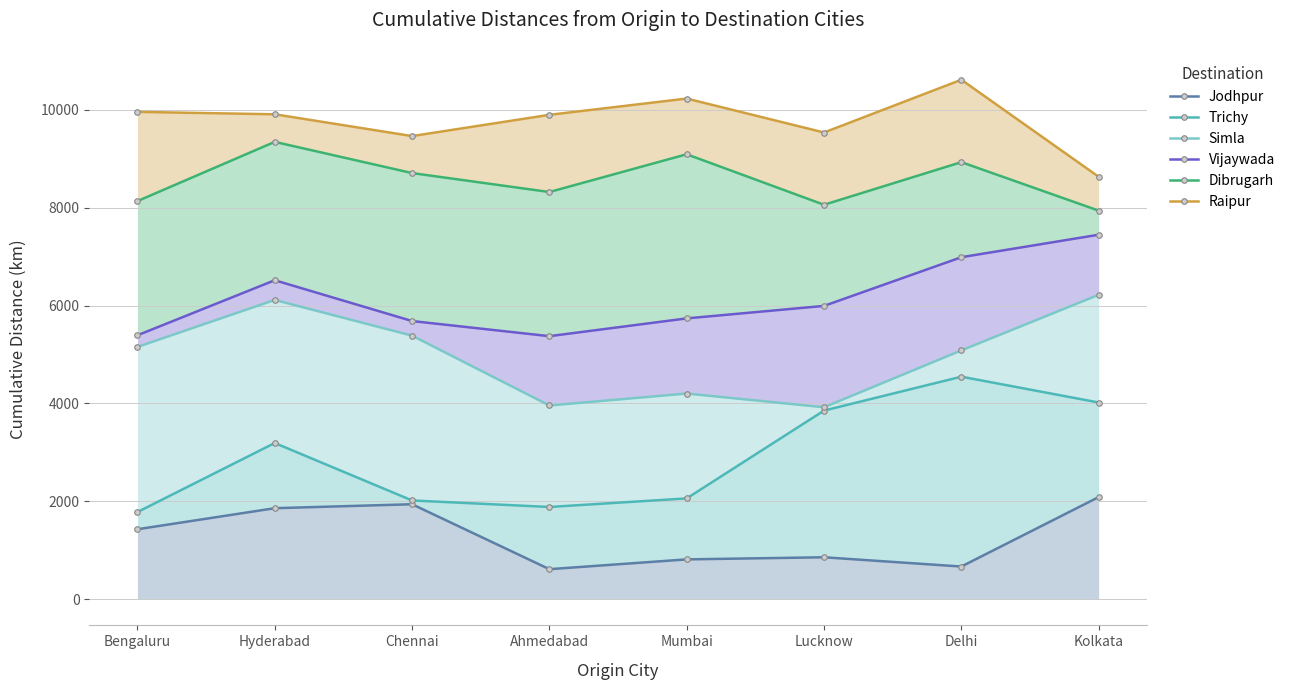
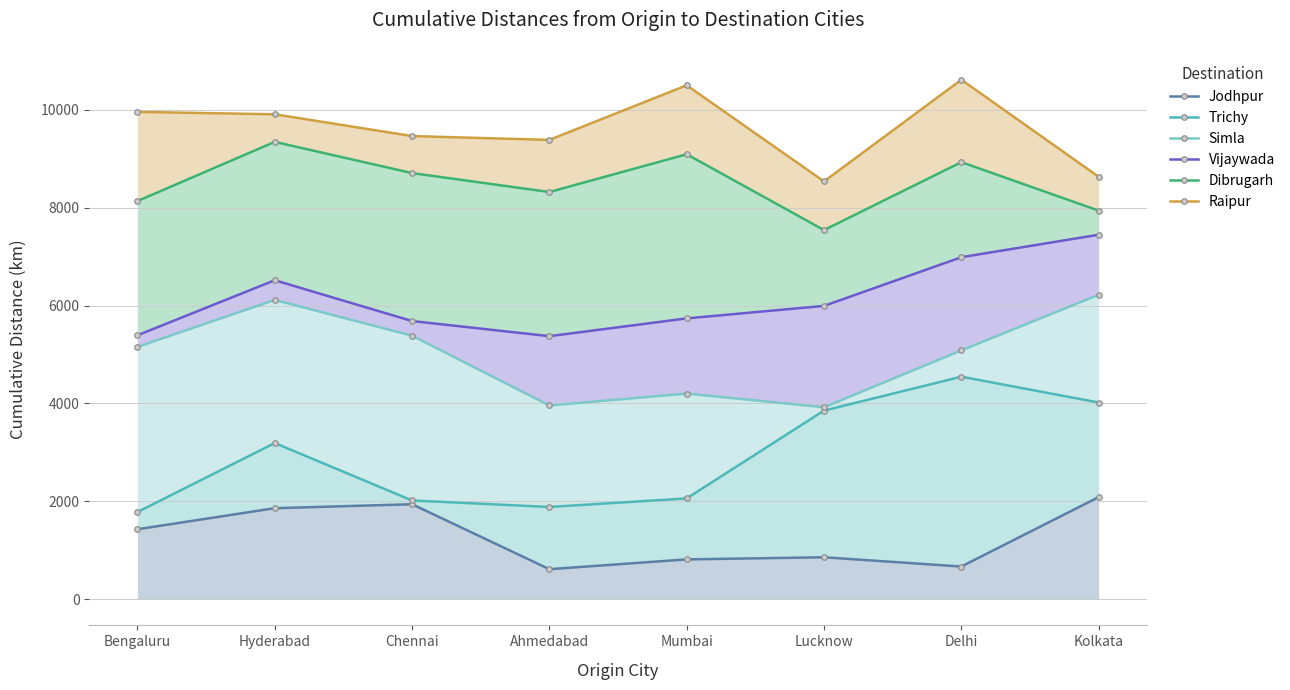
  {
    "Dibrugarh": {
      "Bengaluru": 2700,
      "Hyderabad": 2800,
      "Chennai": 3000,
      "Ahmedabad": 2900,
      "Mumbai": 3400,
-     "Lucknow": 2100,
+     "Lucknow": 1500,
      "Delhi": 1900,
      "Kolkata": 500
    },
    "Raipur": {
      "Bengaluru": 1800,
      "Hyderabad": 600,
      "Chennai": 800,
-     "Ahmedabad": 1600,
-     "Mumbai": 1100,
-     "Lucknow": 1500,
+     "Ahmedabad": 1100,
+     "Mumbai": 1400,
+     "Lucknow": 1000,
      "Delhi": 1700,
      "Kolkata": 700
    }
  }
